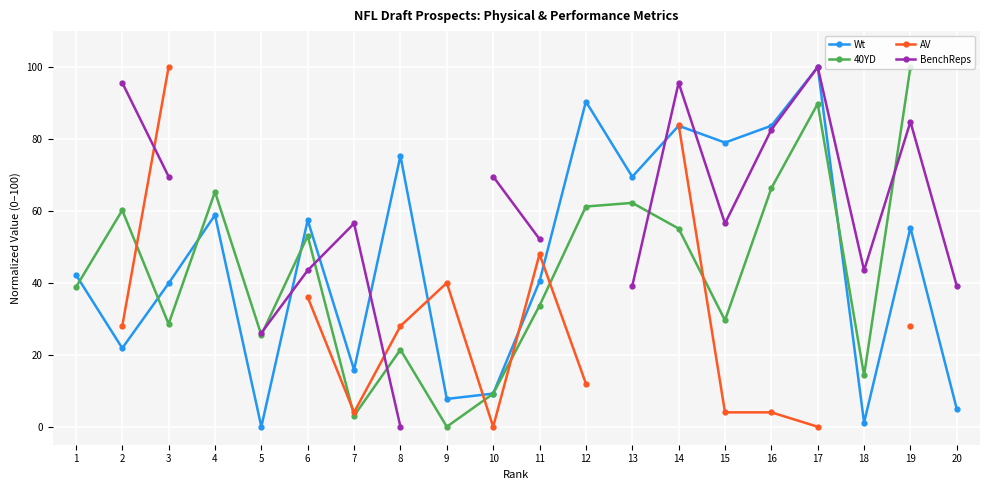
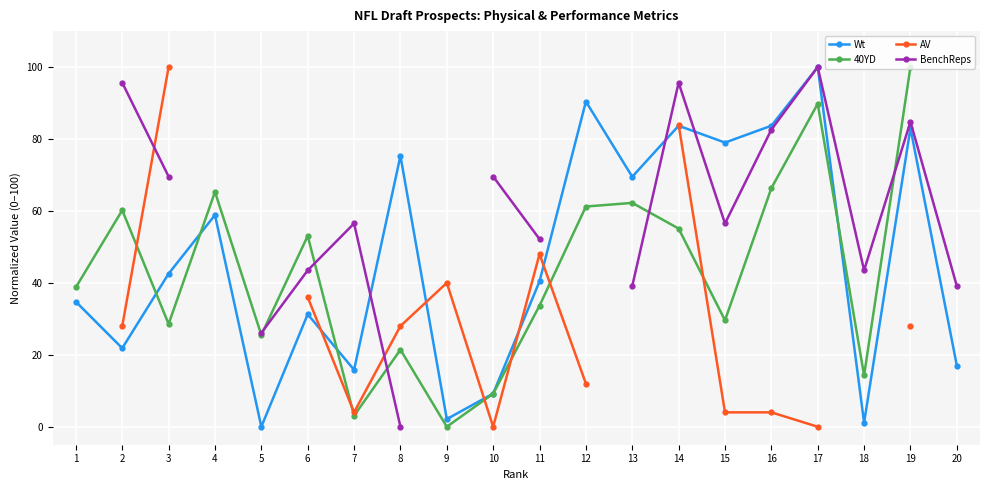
  {
    "Wt": {
-     "1": 42,
+     "1": 35,
      "2": 22,
-     "3": 40,
+     "3": 43,
      "4": 59,
      "5": 0,
-     "6": 57,
+     "6": 31,
      "7": 16,
      "8": 75,
-     "9": 8,
+     "9": 2,
      "11": 40,
      "12": 90,
      "13": 70,
      "15": 79,
      "16": 84,
      "18": 1,
-     "19": 55,
-     "20": 5
+     "19": 83,
+     "20": 17
    },
    "40YD": {
      "1": 39,
      "2": 60,
      "3": 29,
      "4": 65,
      "6": 53,
      "7": 3,
      "8": 21,
      "9": 0,
      "11": 34,
      "12": 61,
      "13": 62,
      "14": 55,
      "15": 30,
      "16": 66,
      "17": 90,
      "18": 14
    },
    "AV": {
      "2": 28,
      "3": 100,
      "6": 36,
      "7": 4,
      "8": 28,
      "9": 40,
      "10": 0,
      "11": 48,
      "12": 12,
      "15": 4,
      "16": 4,
      "17": 0,
      "19": 28
    },
    "BenchReps": {
      "2": 96,
      "3": 70,
      "6": 43,
      "7": 57,
      "8": 0,
      "10": 70,
      "11": 52,
      "13": 39,
      "14": 96,
      "15": 57,
      "16": 83,
      "18": 43,
      "19": 85,
      "20": 39
    }
  }
